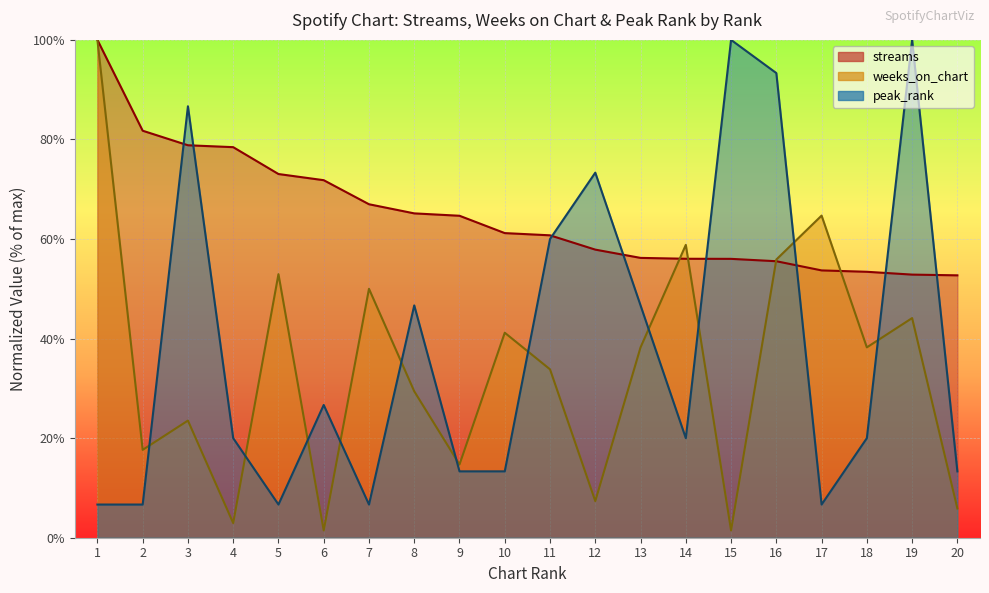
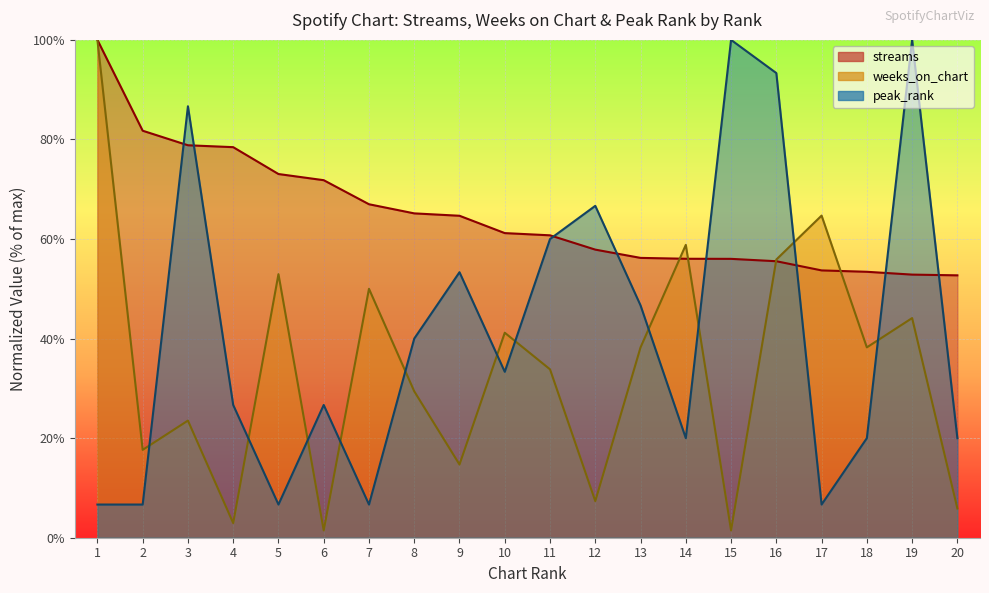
  {
    "peak_rank": {
      "1": "7%",
      "2": "7%",
      "3": "87%",
-     "4": "20%",
+     "4": "27%",
      "5": "7%",
      "6": "27%",
      "7": "7%",
-     "8": "47%",
-     "9": "13%",
-     "10": "13%",
+     "8": "40%",
+     "9": "53%",
+     "10": "33%",
      "11": "60%",
-     "12": "73%",
+     "12": "67%",
      "13": "47%",
      "14": "20%",
      "15": "100%",
      "16": "93%",
      "17": "7%",
      "18": "20%",
      "19": "100%",
-     "20": "13%"
+     "20": "20%"
    }
  }
